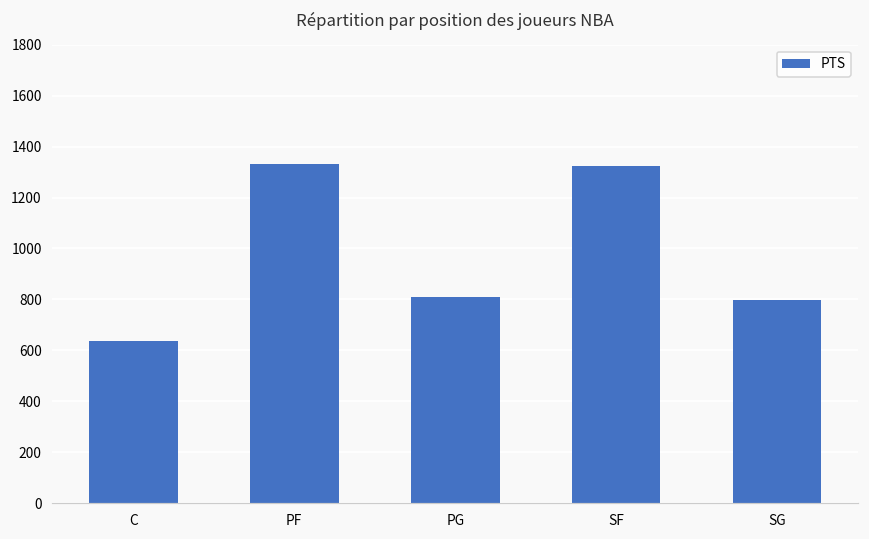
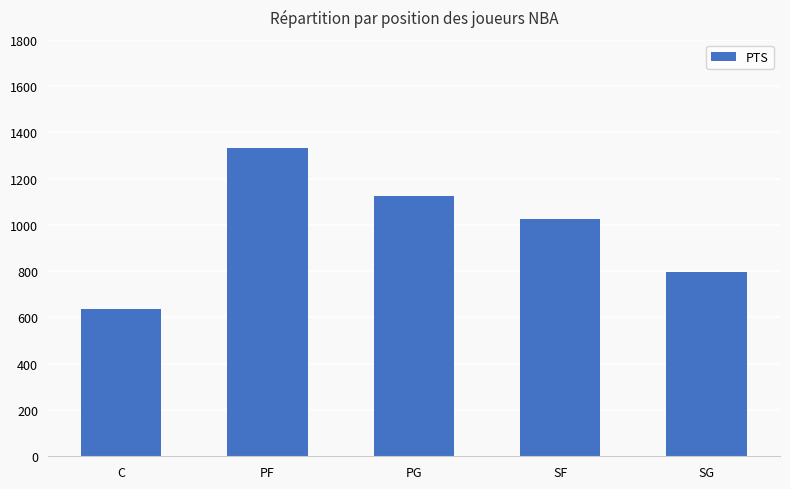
  {
    "C": 640,
    "PF": 1330,
-   "PG": 810,
-   "SF": 1320,
+   "PG": 1130,
+   "SF": 1030,
    "SG": 800
  }
